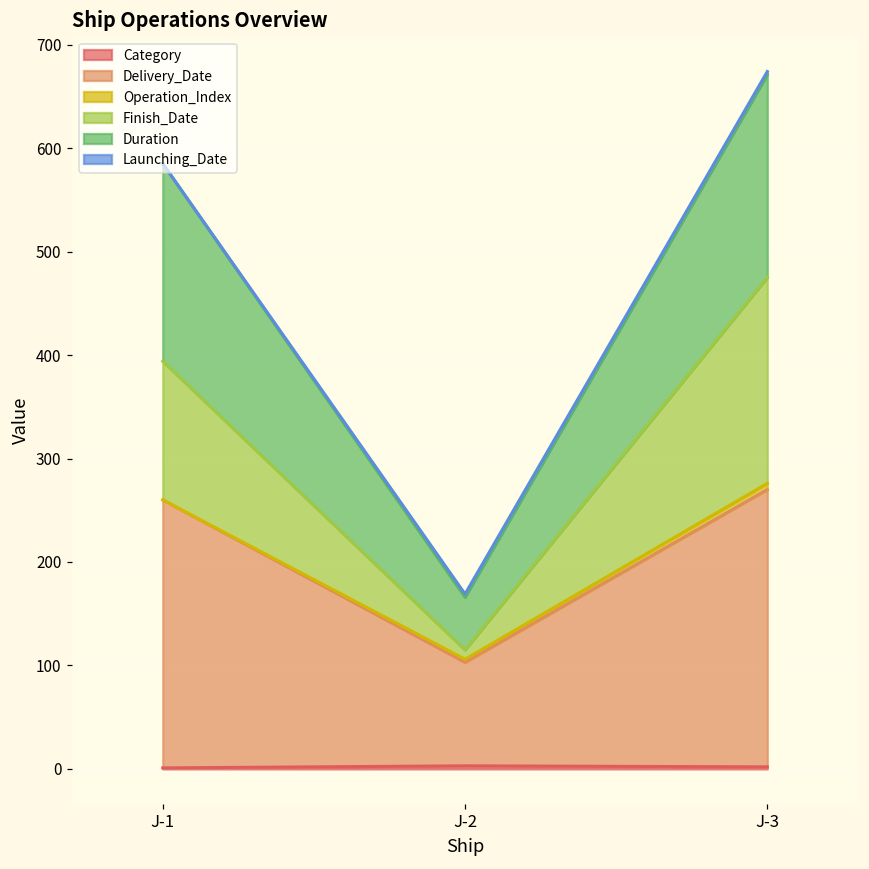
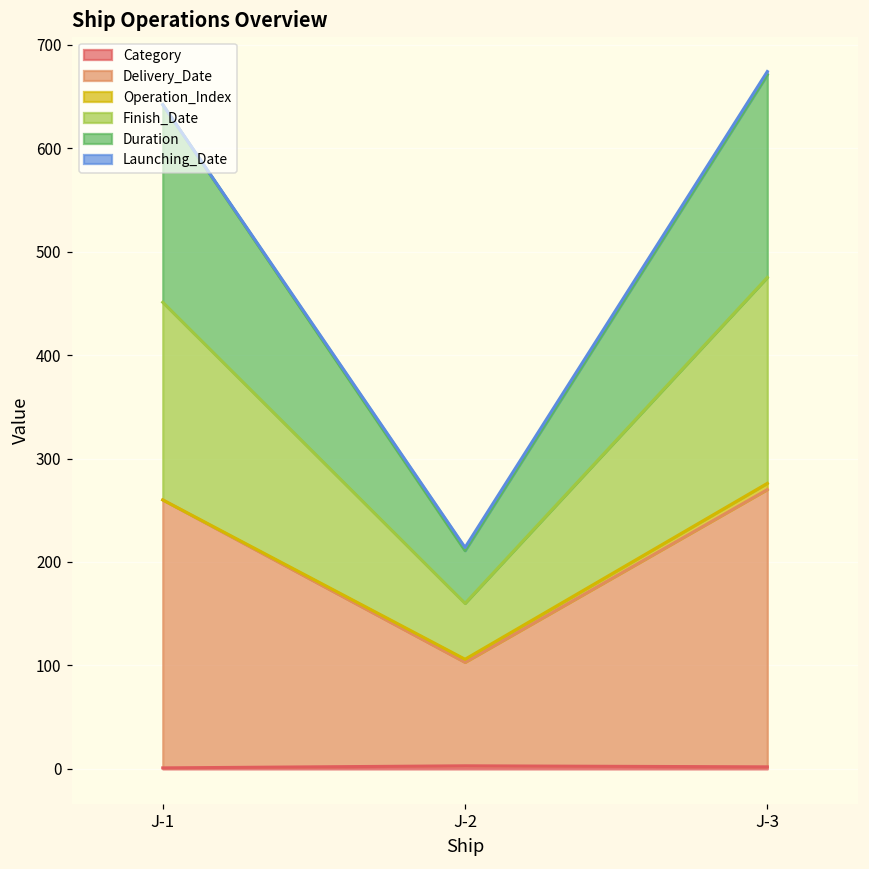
  {
    "Operation_Index": {
      "J-2": 0,
      "J-3": 10
    },
    "Finish_Date": {
-     "J-1": 130,
-     "J-2": 10,
+     "J-1": 190,
+     "J-2": 50,
      "J-3": 200
    },
    "Duration": {
      "J-2": 50,
      "J-3": 200
    },
    "Launching_Date": {
      "J-2": 0,
      "J-3": 0
    }
  }
